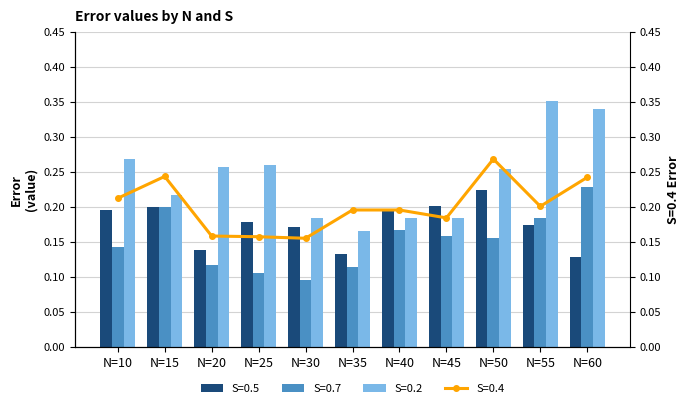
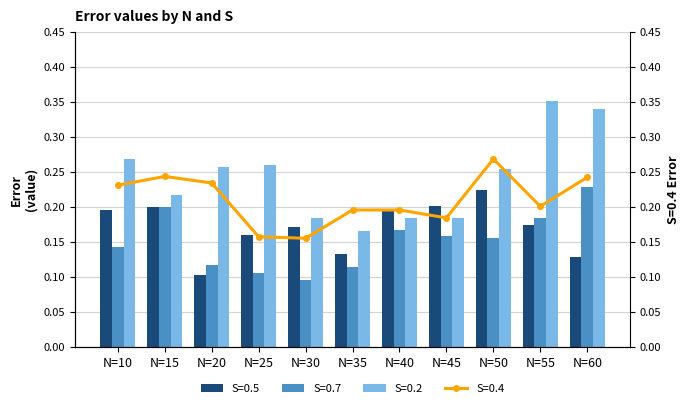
  {
    "S=0.5": {
      "N=10": 0.19,
      "N=15": 0.20,
-     "N=20": 0.14,
-     "N=25": 0.18,
+     "N=20": 0.10,
+     "N=25": 0.16,
      "N=30": 0.17,
      "N=35": 0.13,
      "N=40": 0.20,
      "N=45": 0.20,
      "N=50": 0.22,
      "N=55": 0.17,
      "N=60": 0.13
    },
    "S=0.7": {
      "N=10": 0.14,
      "N=15": 0.20,
      "N=20": 0.12,
      "N=25": 0.11,
      "N=30": 0.09,
      "N=35": 0.11,
      "N=40": 0.17,
      "N=45": 0.16,
      "N=50": 0.16,
      "N=55": 0.18,
      "N=60": 0.23
    },
    "S=0.2": {
      "N=10": 0.27,
      "N=15": 0.22,
      "N=20": 0.26,
      "N=25": 0.26,
      "N=30": 0.18,
      "N=35": 0.17,
      "N=40": 0.18,
      "N=45": 0.18,
      "N=50": 0.25,
      "N=55": 0.35,
      "N=60": 0.34
    },
    "S=0.4": {
-     "N=10": 0.21,
+     "N=10": 0.23,
      "N=15": 0.24,
-     "N=20": 0.16,
+     "N=20": 0.23,
      "N=25": 0.16,
      "N=30": 0.15,
      "N=35": 0.20,
      "N=40": 0.20,
      "N=45": 0.18,
      "N=50": 0.27,
      "N=55": 0.20,
      "N=60": 0.24
    }
  }
